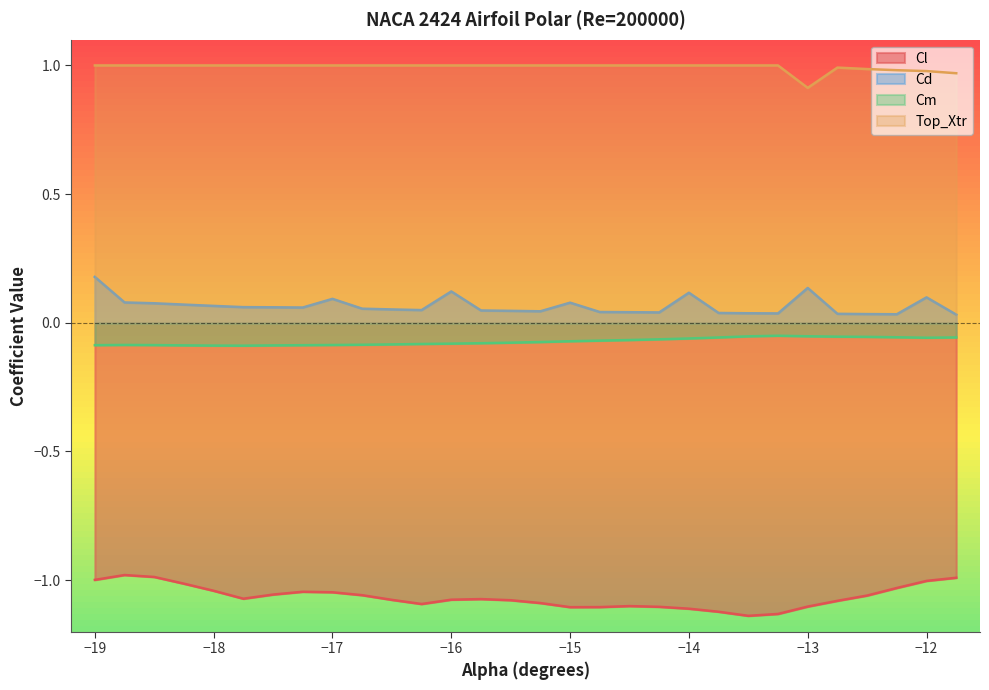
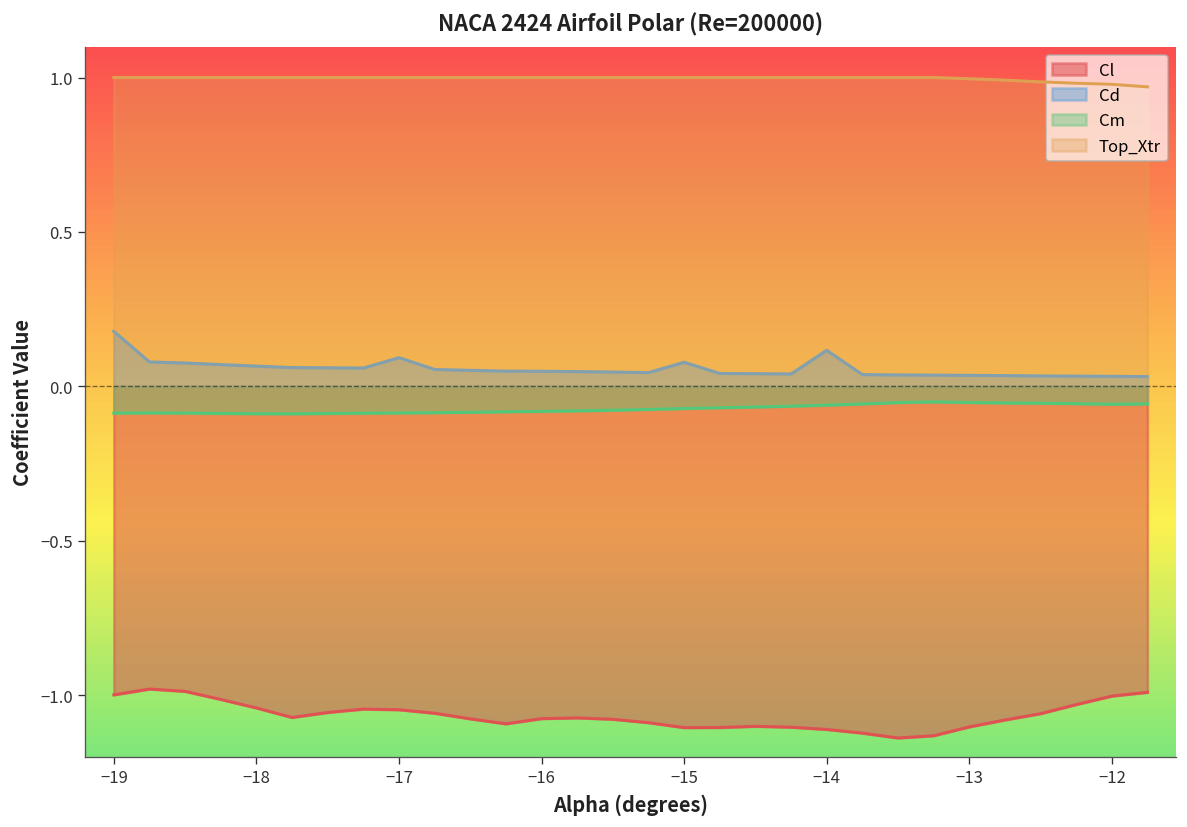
  {
    "Cd": {
      "−19": 0.18,
      "−18": 0.07,
      "−17": 0.09,
-     "−16": 0.12,
+     "−16": 0.05,
      "−15": 0.08,
      "−14": 0.12,
-     "−13": 0.14,
-     "−12": 0.10
+     "−13": 0.04,
+     "−12": 0.03
    },
    "Top_Xtr": {
      "−19": 1.00,
      "−18": 1.00,
      "−17": 1.00,
      "−16": 1.00,
      "−15": 1.00,
      "−14": 1.00,
-     "−13": 0.91
+     "−13": 1.00
    }
  }
